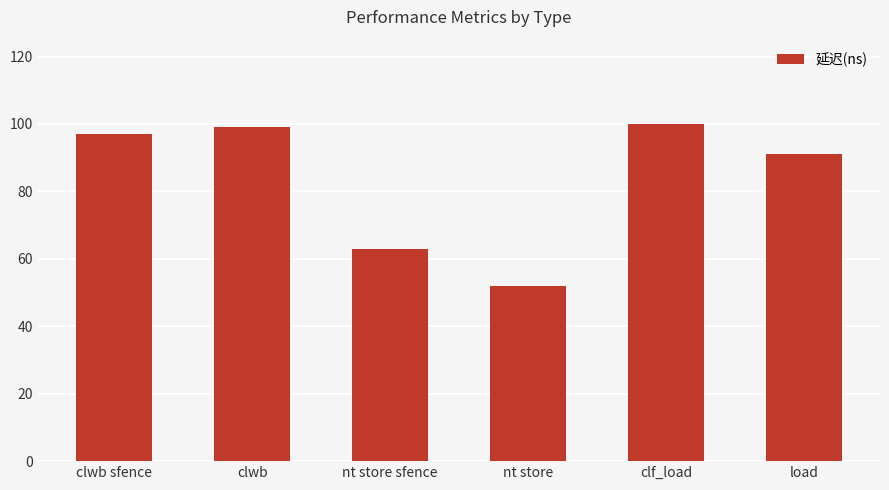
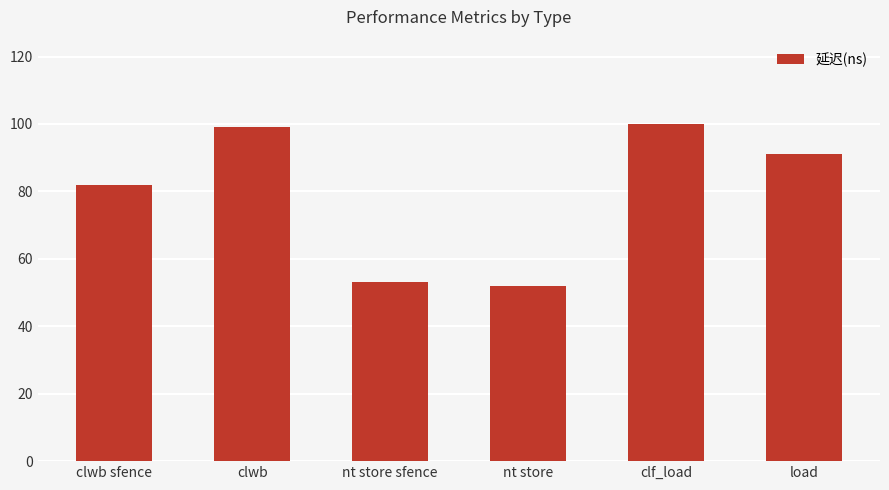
  {
-   "clwb sfence": 97,
+   "clwb sfence": 82,
    "clwb": 99,
-   "nt store sfence": 63,
+   "nt store sfence": 53,
    "nt store": 52,
    "clf_load": 100,
    "load": 91
  }
